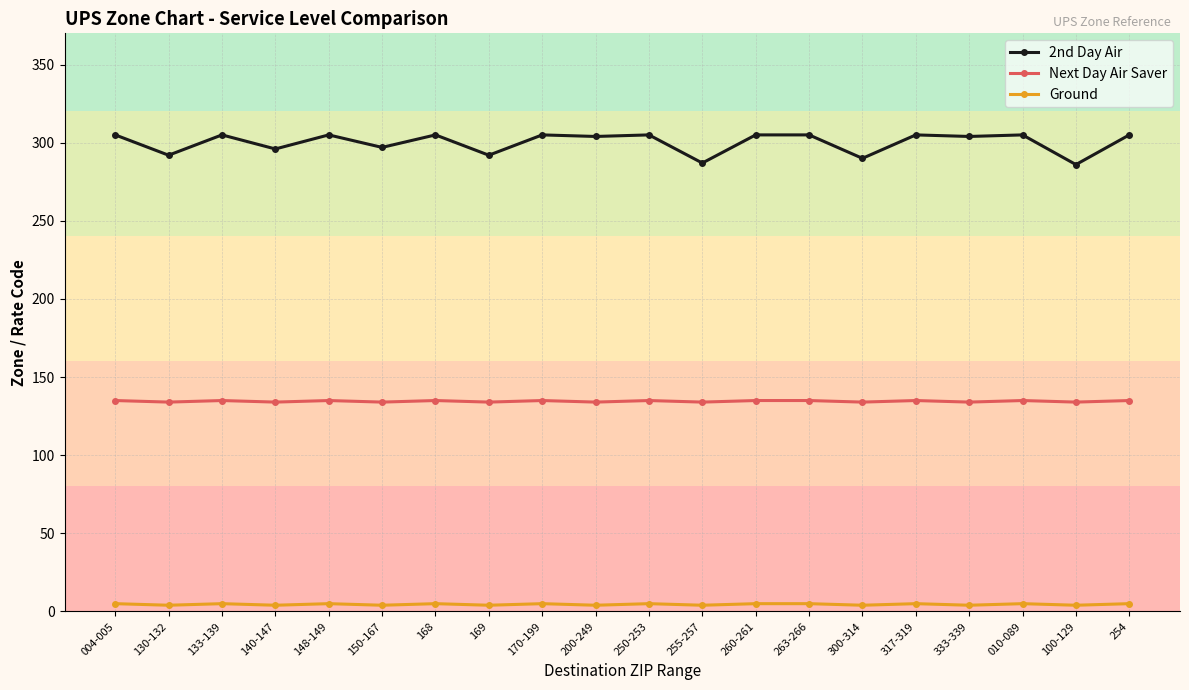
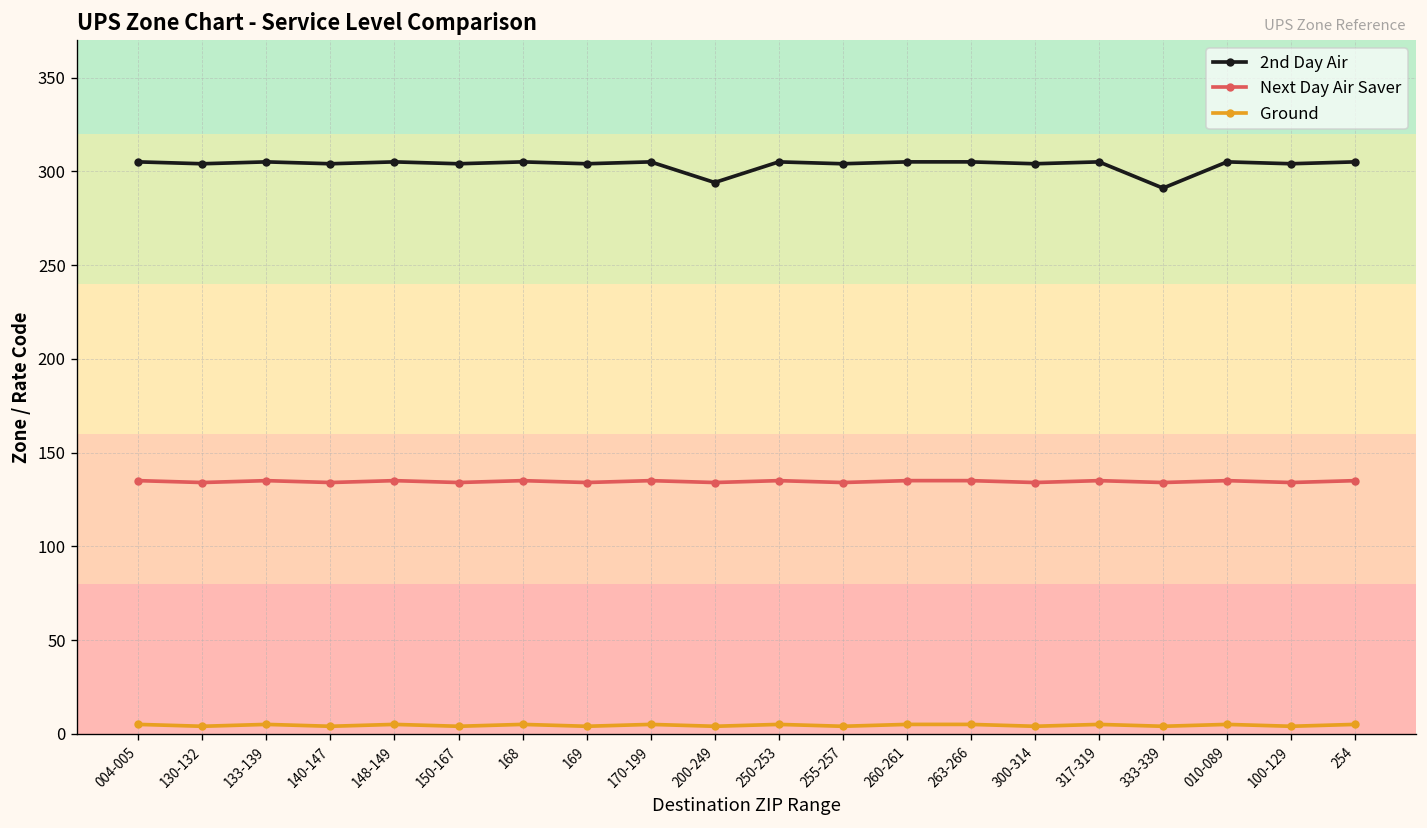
  {
    "2nd Day Air": {
      "004-005": 305,
-     "130-132": 292,
+     "130-132": 304,
      "133-139": 305,
-     "140-147": 296,
+     "140-147": 304,
      "148-149": 305,
-     "150-167": 297,
+     "150-167": 304,
      "168": 305,
-     "169": 292,
+     "169": 304,
      "170-199": 305,
-     "200-249": 304,
+     "200-249": 294,
      "250-253": 305,
-     "255-257": 287,
+     "255-257": 304,
      "260-261": 305,
      "263-266": 305,
-     "300-314": 290,
+     "300-314": 304,
      "317-319": 305,
-     "333-339": 304,
+     "333-339": 291,
      "010-089": 305,
-     "100-129": 286,
+     "100-129": 304,
      "254": 305
    },
    "Next Day Air Saver": {
      "004-005": 135,
      "130-132": 134,
      "133-139": 135,
      "140-147": 134,
      "148-149": 135,
      "150-167": 134,
      "168": 135,
      "169": 134,
      "170-199": 135,
      "200-249": 134,
      "250-253": 135,
      "255-257": 134,
      "260-261": 135,
      "263-266": 135,
      "300-314": 134,
      "317-319": 135,
      "333-339": 134,
      "010-089": 135,
      "100-129": 134,
      "254": 135
    },
    "Ground": {
      "004-005": 5,
      "130-132": 4,
      "133-139": 5,
      "140-147": 4,
      "148-149": 5,
      "150-167": 4,
      "168": 5,
      "169": 4,
      "170-199": 5,
      "200-249": 4,
      "250-253": 5,
      "255-257": 4,
      "260-261": 5,
      "263-266": 5,
      "300-314": 4,
      "317-319": 5,
      "333-339": 4,
      "010-089": 5,
      "100-129": 4,
      "254": 5
    }
  }
